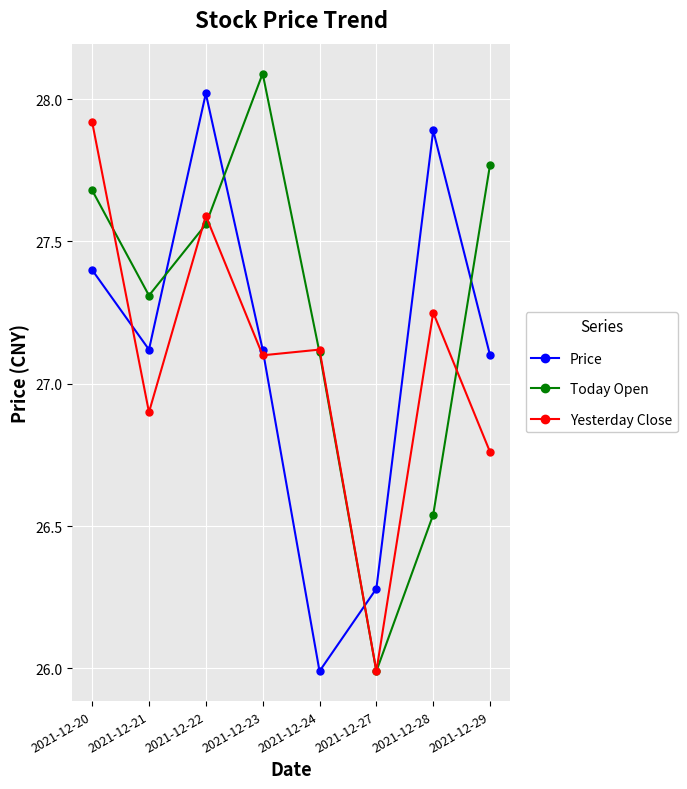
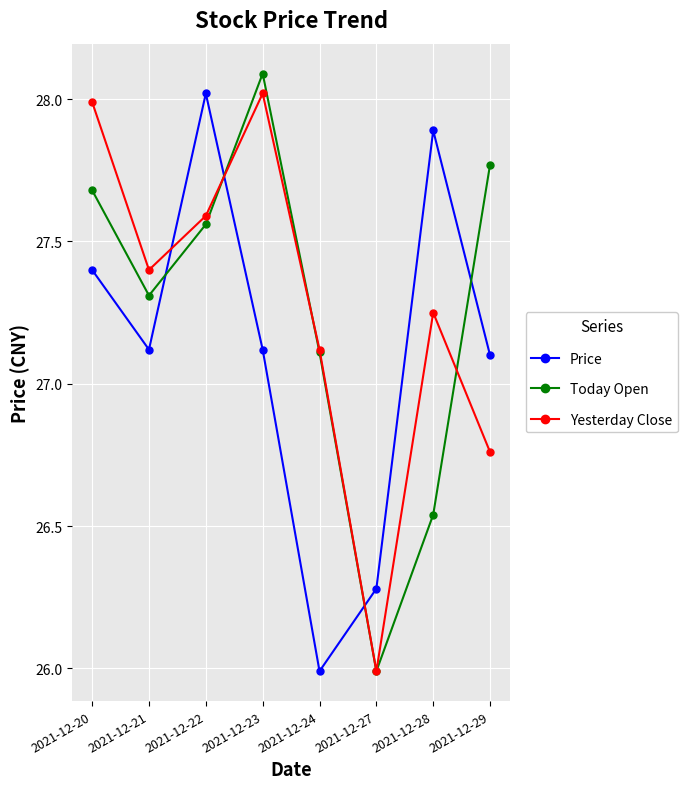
  {
    "Price": {
      "2021-12-20": 27.40,
      "2021-12-21": 27.12,
      "2021-12-22": 28.02,
      "2021-12-23": 27.12,
      "2021-12-24": 25.99,
      "2021-12-27": 26.28,
      "2021-12-28": 27.89,
      "2021-12-29": 27.10
    },
    "Today Open": {
      "2021-12-20": 27.68,
      "2021-12-21": 27.31,
      "2021-12-22": 27.56,
      "2021-12-23": 28.09,
      "2021-12-24": 27.11,
      "2021-12-28": 26.54,
      "2021-12-29": 27.77
    },
    "Yesterday Close": {
-     "2021-12-20": 27.92,
-     "2021-12-21": 26.9,
+     "2021-12-20": 27.99,
+     "2021-12-21": 27.4,
      "2021-12-22": 27.59,
-     "2021-12-23": 27.10,
+     "2021-12-23": 28.02,
      "2021-12-24": 27.12,
      "2021-12-28": 27.25,
      "2021-12-29": 26.76
    }
  }
